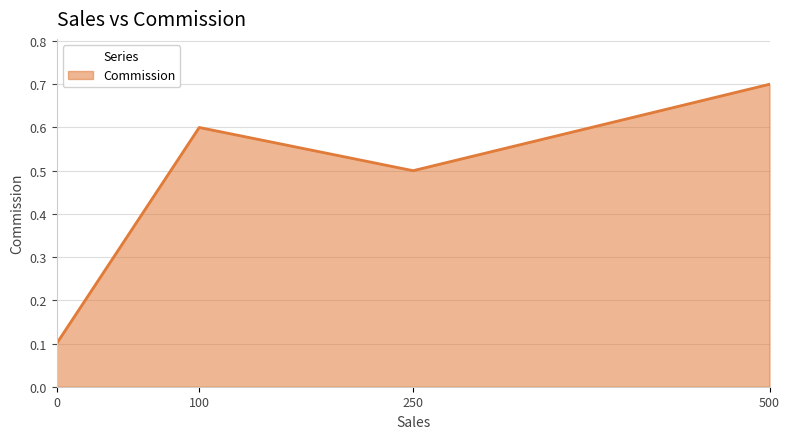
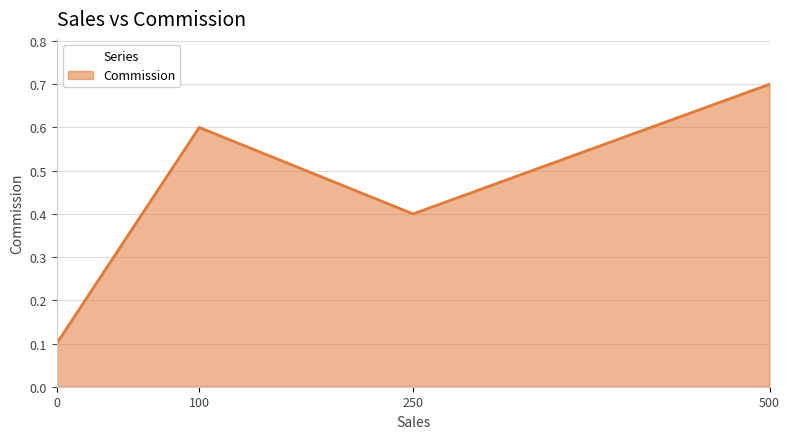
  {
    "0": 0.1,
    "100": 0.6,
-   "250": 0.5,
+   "250": 0.4,
    "500": 0.7
  }
